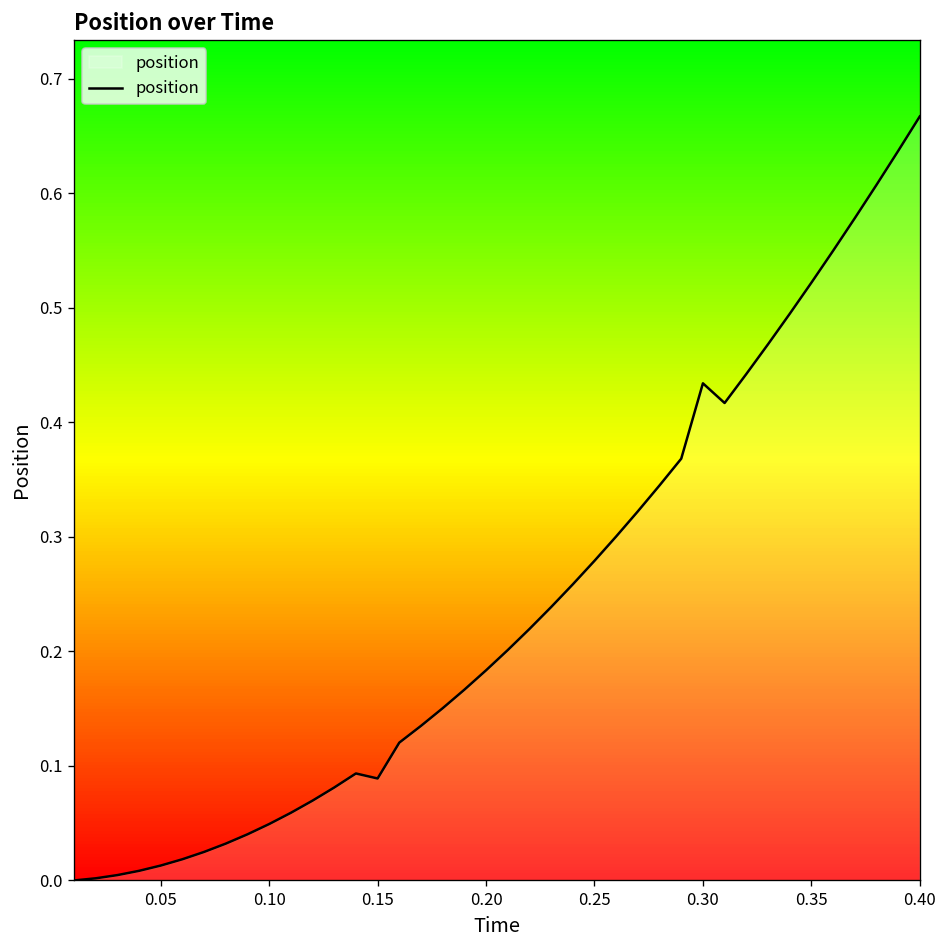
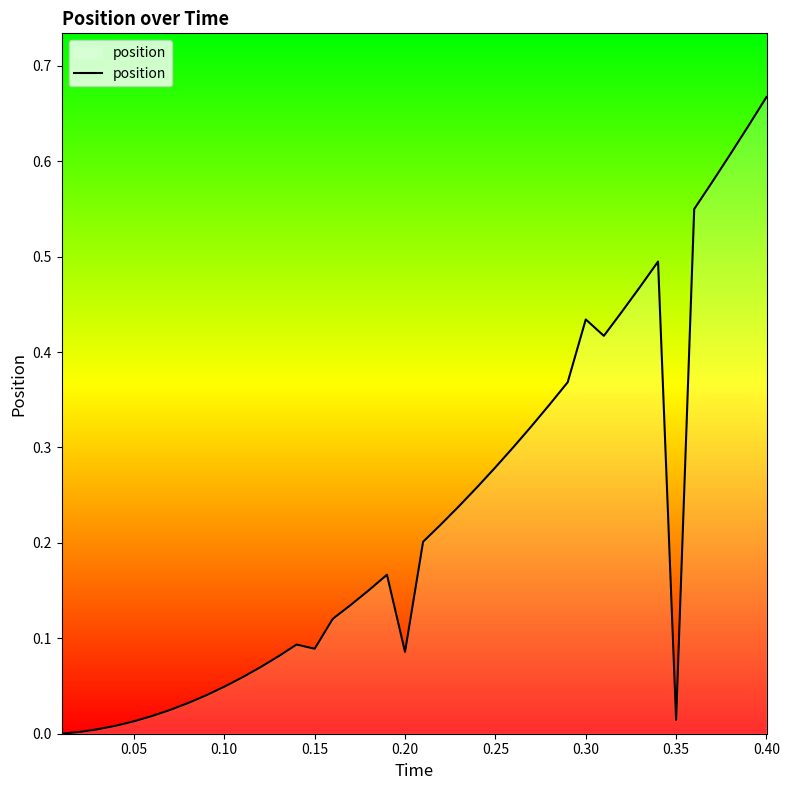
  {
    "0.05": 0.01,
    "0.10": 0.05,
    "0.15": 0.09,
-   "0.20": 0.18,
+   "0.20": 0.09,
    "0.25": 0.28,
    "0.30": 0.43,
-   "0.35": 0.52,
+   "0.35": 0.01,
    "0.40": 0.67
  }
